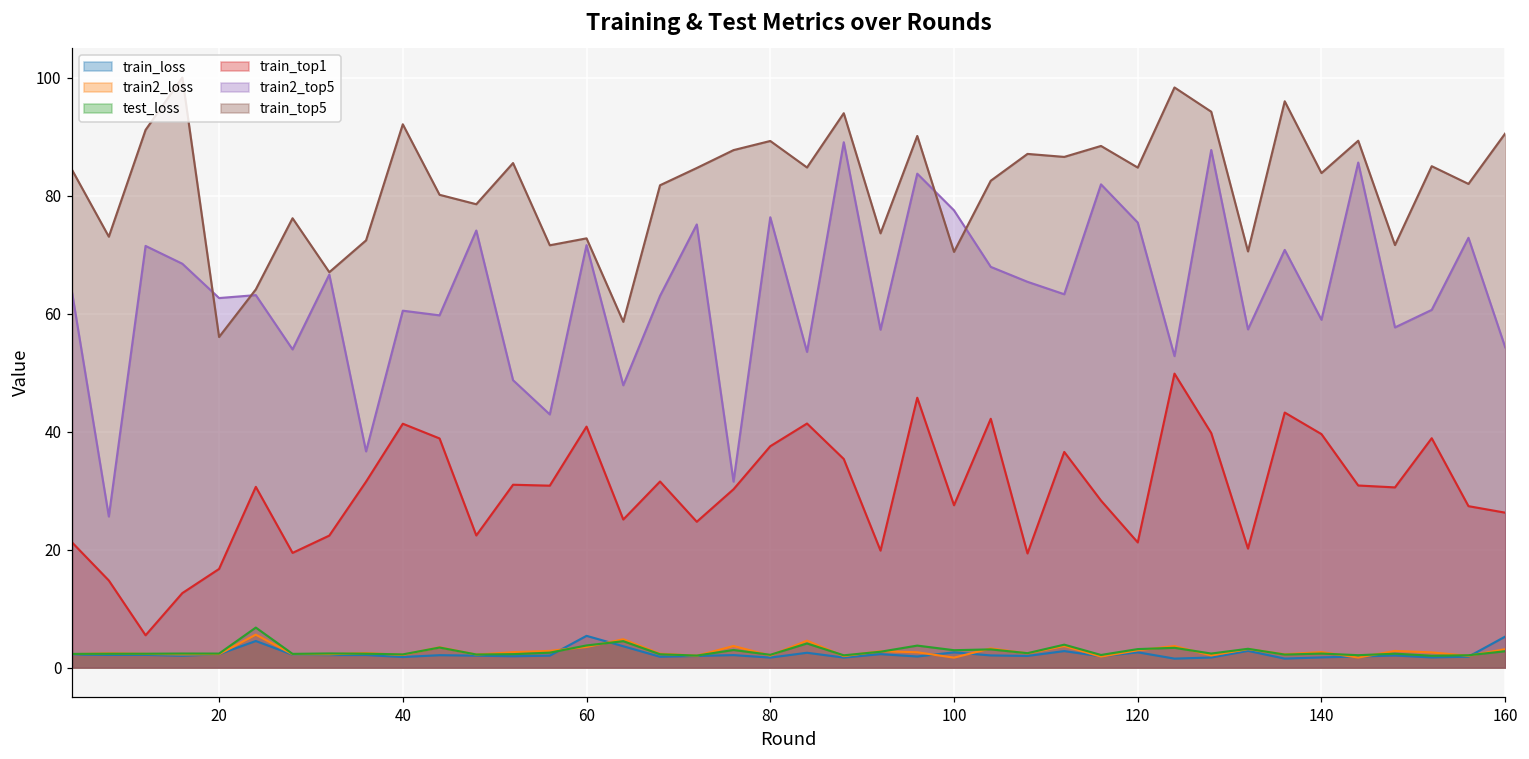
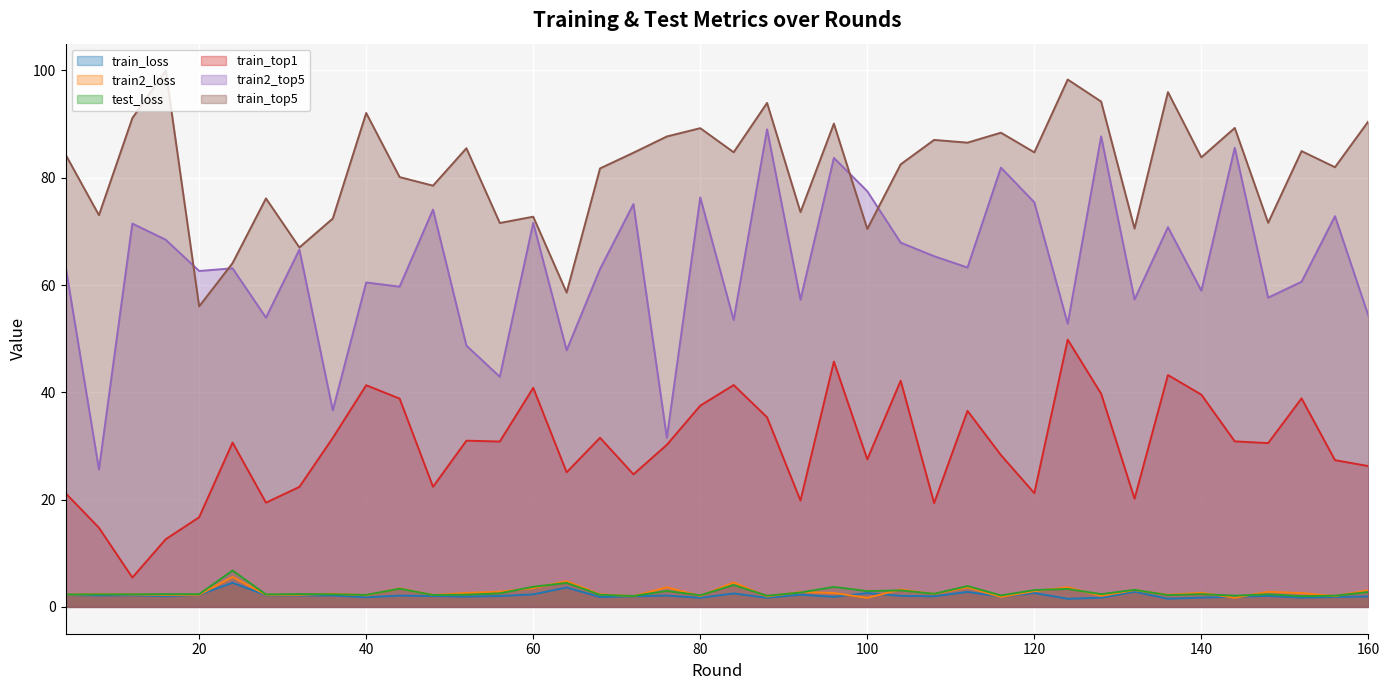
  {
    "train_loss": {
-     "60": 5,
+     "60": 2,
      "140": 2,
-     "160": 5
+     "160": 2
    }
  }
